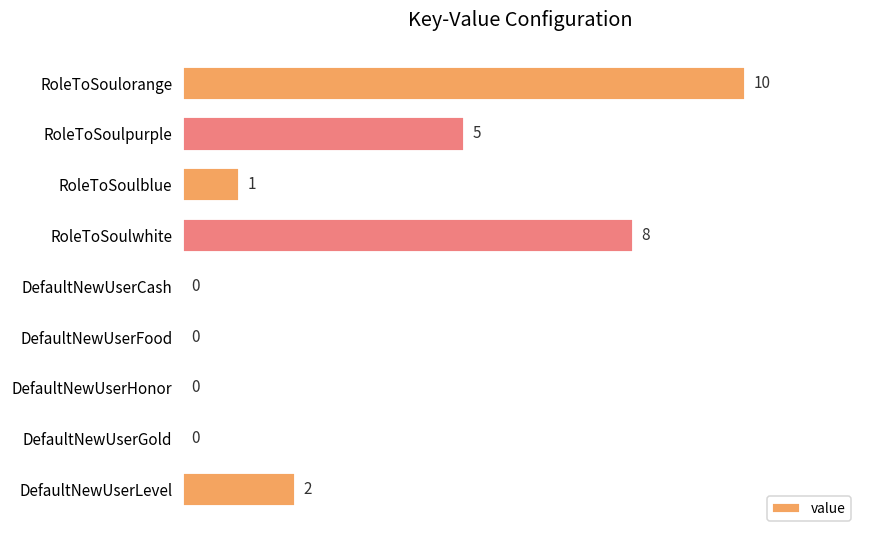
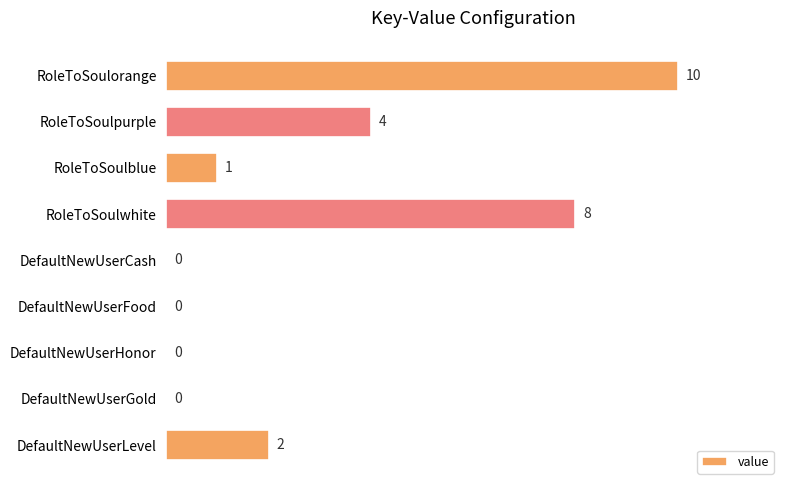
  {
    "RoleToSoulorange": 10,
-   "RoleToSoulpurple": 5,
+   "RoleToSoulpurple": 4,
    "RoleToSoulblue": 1,
    "RoleToSoulwhite": 8,
    "DefaultNewUserCash": 0,
    "DefaultNewUserFood": 0,
    "DefaultNewUserHonor": 0,
    "DefaultNewUserGold": 0,
    "DefaultNewUserLevel": 2
  }
